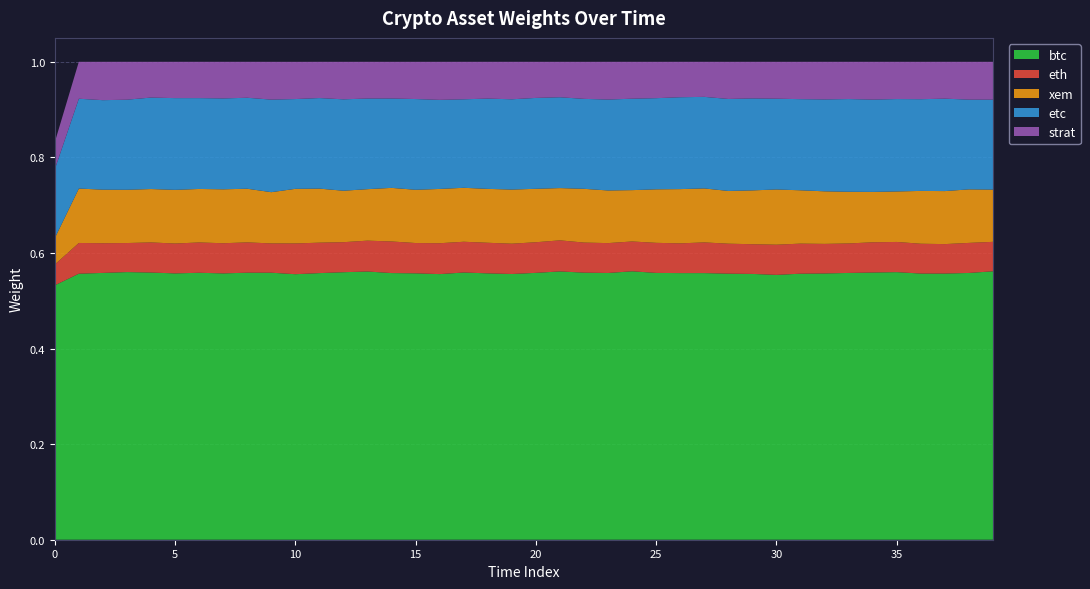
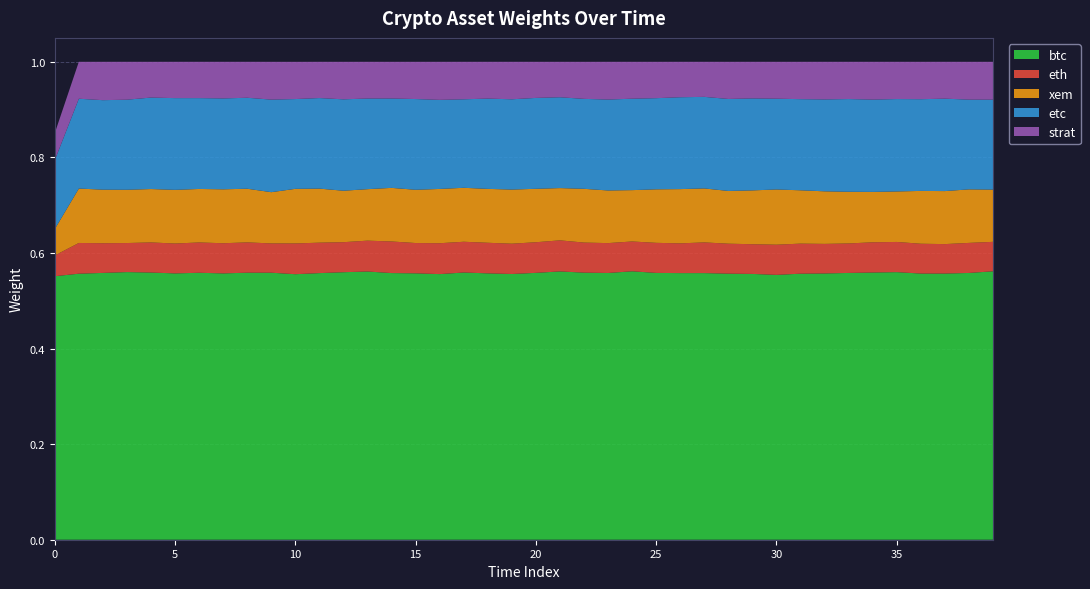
  {
    "btc": {
-     "0": 0.53,
+     "0": 0.55,
      "5": 0.56,
      "10": 0.56,
      "15": 0.56,
      "20": 0.56,
      "25": 0.56,
      "30": 0.55,
      "35": 0.56
    },
    "eth": {
      "0": 0.04,
      "5": 0.06,
      "10": 0.06,
      "15": 0.06,
      "20": 0.06,
      "25": 0.06,
      "30": 0.06,
      "35": 0.06
    },
    "xem": {
      "0": 0.06,
      "5": 0.11,
      "10": 0.11,
      "15": 0.11,
      "20": 0.11,
      "25": 0.11,
      "30": 0.12,
      "35": 0.11
    },
    "etc": {
      "0": 0.14,
      "5": 0.19,
      "10": 0.19,
      "15": 0.19,
      "20": 0.19,
      "25": 0.19,
      "30": 0.19,
      "35": 0.19
    },
    "strat": {
      "0": 0.06,
      "5": 0.08,
      "10": 0.08,
      "15": 0.08,
      "20": 0.08,
      "25": 0.08,
      "30": 0.08,
      "35": 0.08
    }
  }
